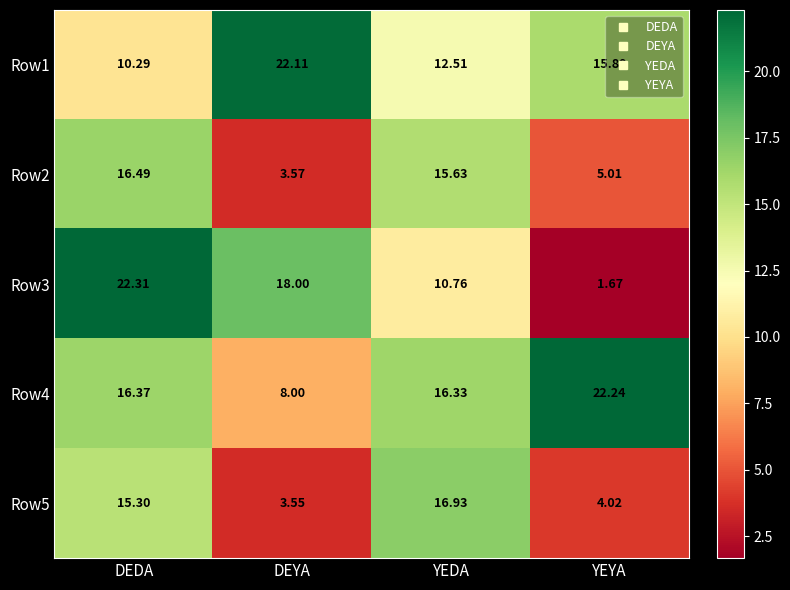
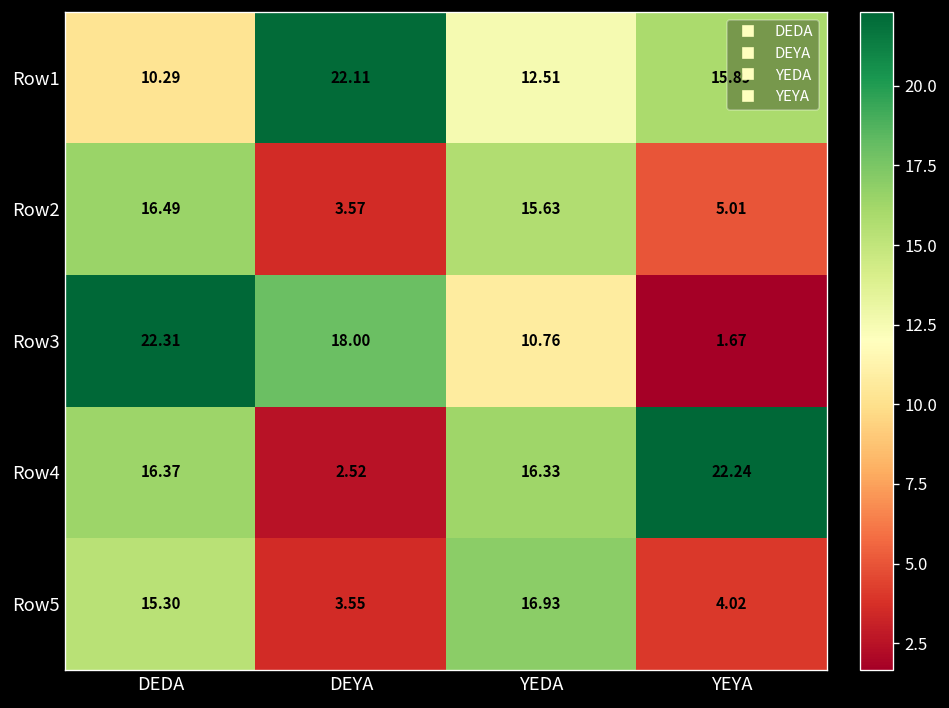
  {
    "Row1": {
      "DEDA": 10.29,
      "DEYA": 22.11,
      "YEDA": 12.51
    },
    "Row2": {
      "DEDA": 16.49,
      "DEYA": 3.57,
      "YEDA": 15.63,
      "YEYA": 5.01
    },
    "Row3": {
      "DEDA": 22.31,
      "DEYA": 18.00,
      "YEDA": 10.76,
      "YEYA": 1.67
    },
    "Row4": {
      "DEDA": 16.37,
-     "DEYA": 8.00,
+     "DEYA": 2.52,
      "YEDA": 16.33,
      "YEYA": 22.24
    },
    "Row5": {
      "DEDA": 15.30,
      "DEYA": 3.55,
      "YEDA": 16.93,
      "YEYA": 4.02
    }
  }
